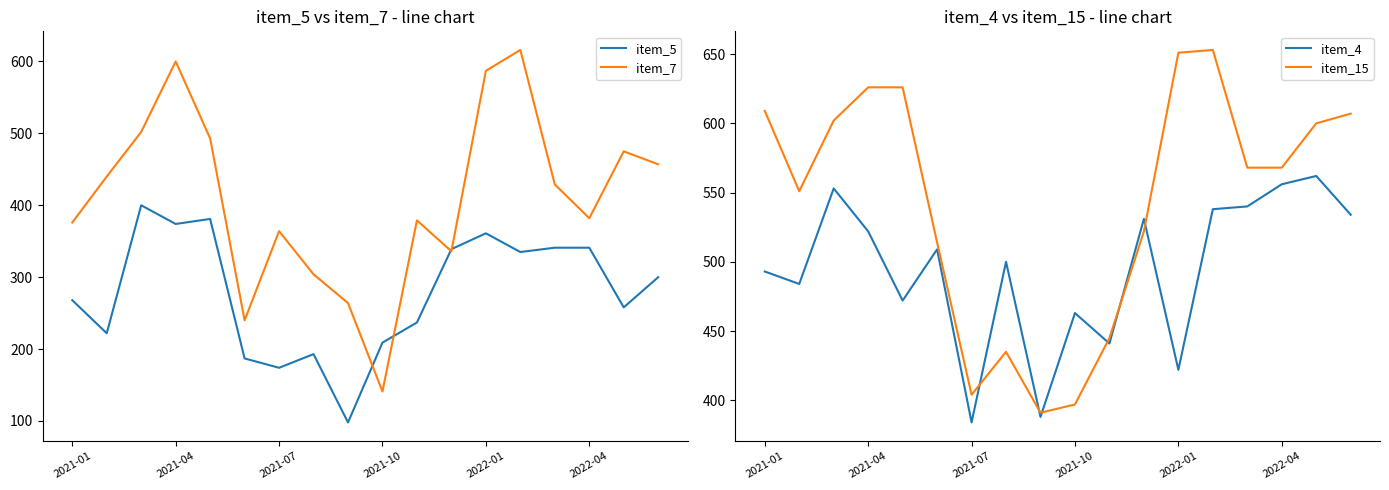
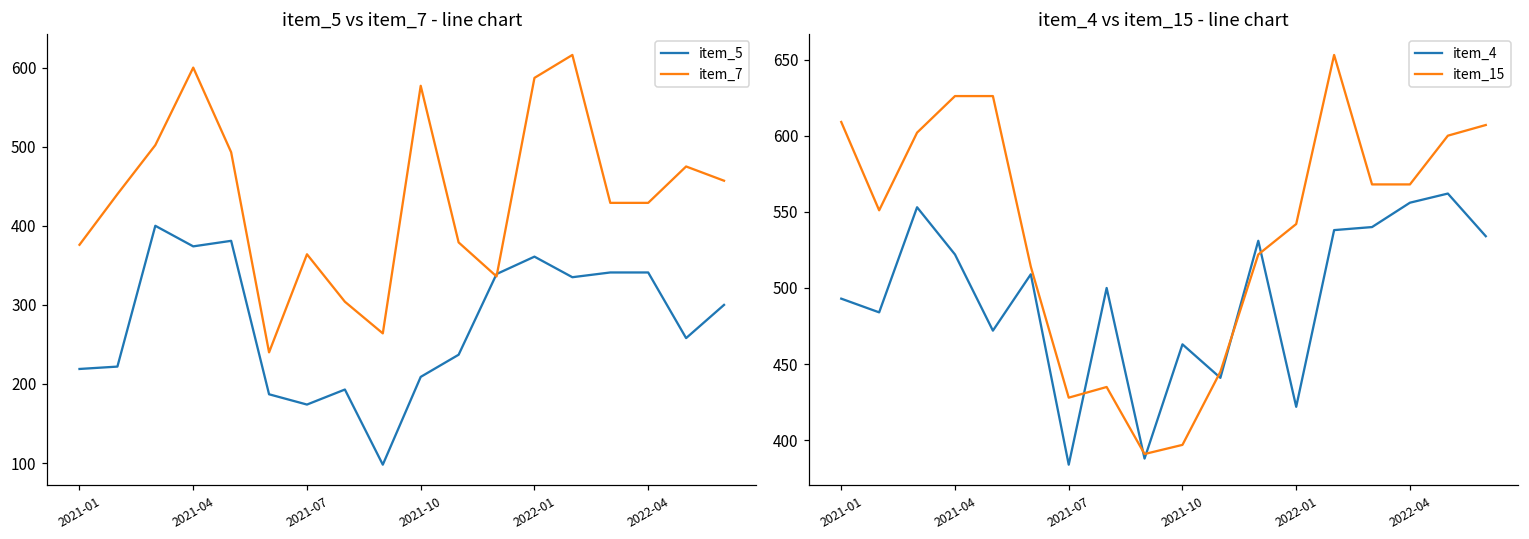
  {
    "item_5 vs item_7 - line chart": {
      "item_5": {
-       "2021-01": 270,
+       "2021-01": 220,
        "2021-04": 370,
        "2021-07": 170,
        "2021-10": 210,
        "2022-01": 360,
        "2022-04": 340
      },
      "item_7": {
        "2021-01": 380,
        "2021-04": 600,
        "2021-07": 360,
-       "2021-10": 140,
+       "2021-10": 580,
        "2022-01": 590,
-       "2022-04": 380
+       "2022-04": 430
      }
    },
    "item_4 vs item_15 - line chart": {
      "item_4": {
        "2021-01": 493,
        "2021-04": 522,
        "2021-07": 384,
        "2021-10": 463,
        "2022-01": 422,
        "2022-04": 556
      },
      "item_15": {
        "2021-01": 609,
        "2021-04": 626,
-       "2021-07": 404,
+       "2021-07": 428,
        "2021-10": 397,
-       "2022-01": 651,
+       "2022-01": 542,
        "2022-04": 568
      }
    }
  }
